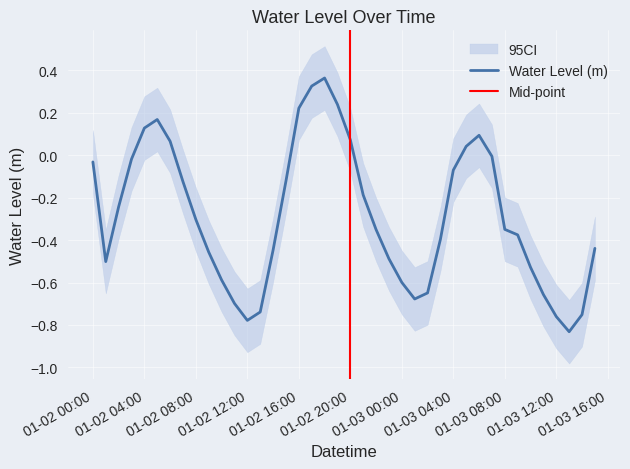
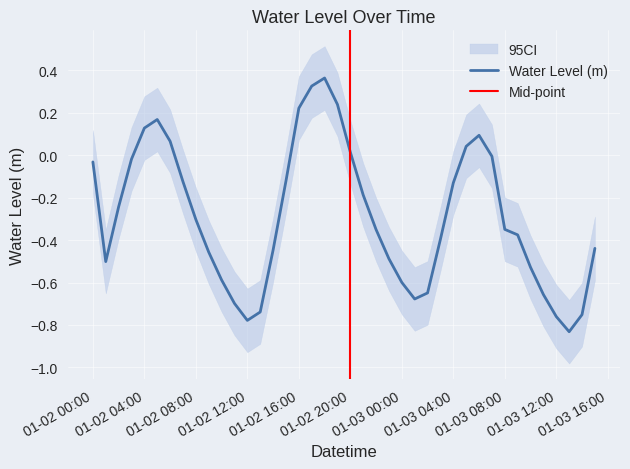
  {
    "Water Level (m)": {
      "01-02 00:00": -0.03,
      "01-02 04:00": 0.13,
      "01-02 08:00": -0.30,
      "01-02 12:00": -0.78,
      "01-02 16:00": 0.22,
-     "01-02 20:00": 0.07,
+     "01-02 20:00": 0.01,
      "01-03 00:00": -0.60,
-     "01-03 04:00": -0.07,
+     "01-03 04:00": -0.13,
      "01-03 08:00": -0.35,
      "01-03 12:00": -0.76
    }
  }
